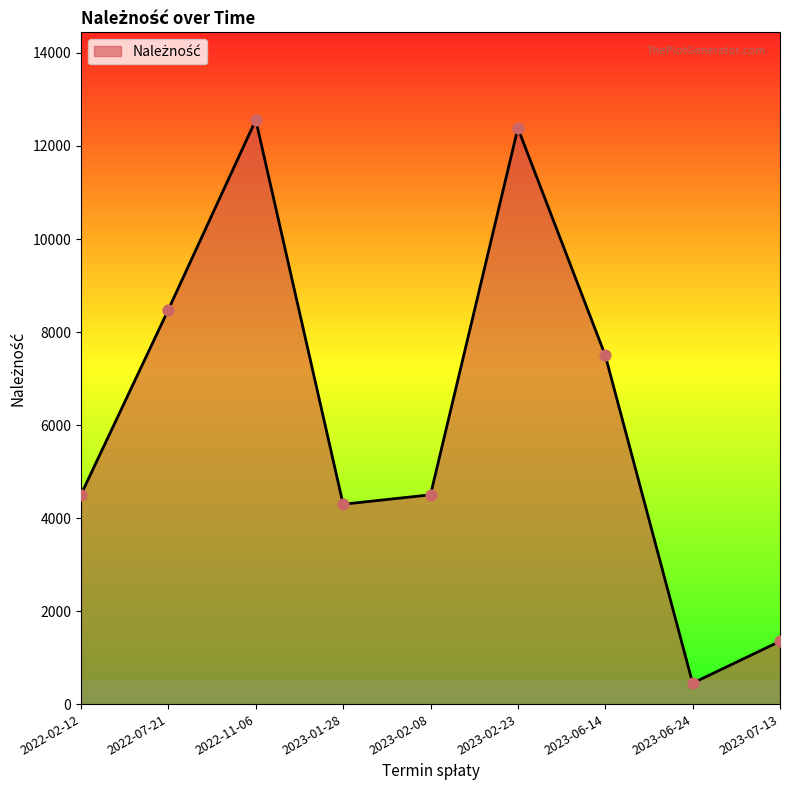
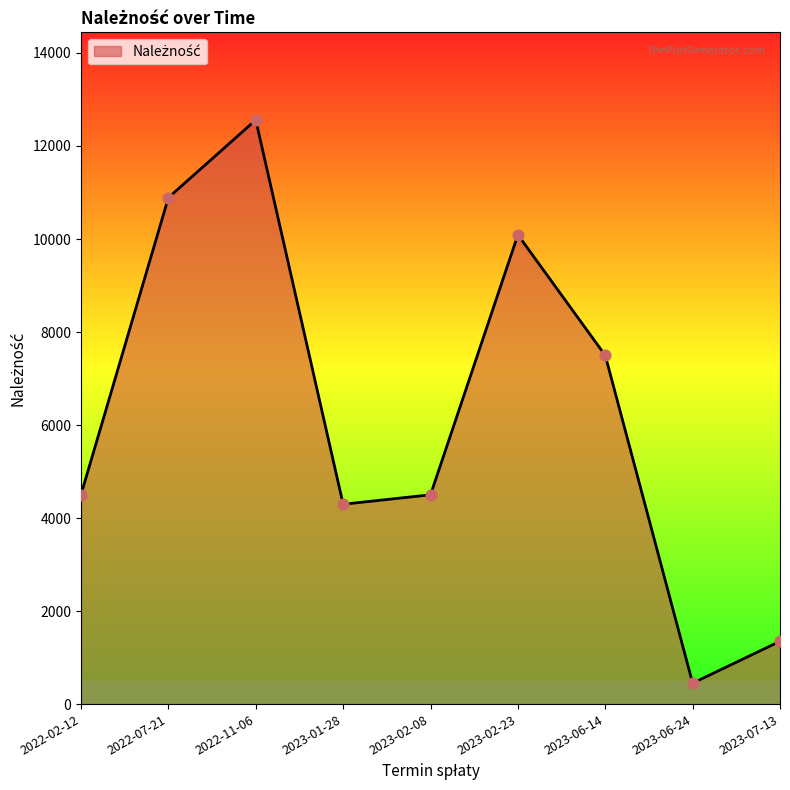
  {
    "2022-02-12": 4500,
-   "2022-07-21": 8500,
+   "2022-07-21": 10900,
    "2022-11-06": 12600,
    "2023-01-28": 4300,
    "2023-02-08": 4500,
-   "2023-02-23": 12400,
+   "2023-02-23": 10100,
    "2023-06-14": 7500,
    "2023-07-13": 1400
  }
